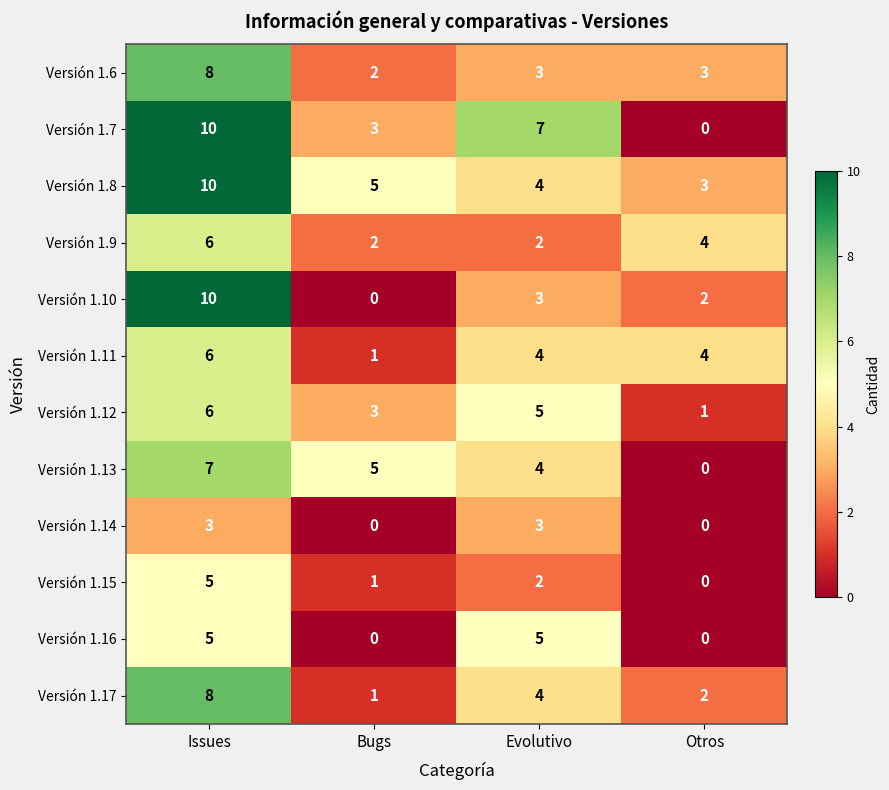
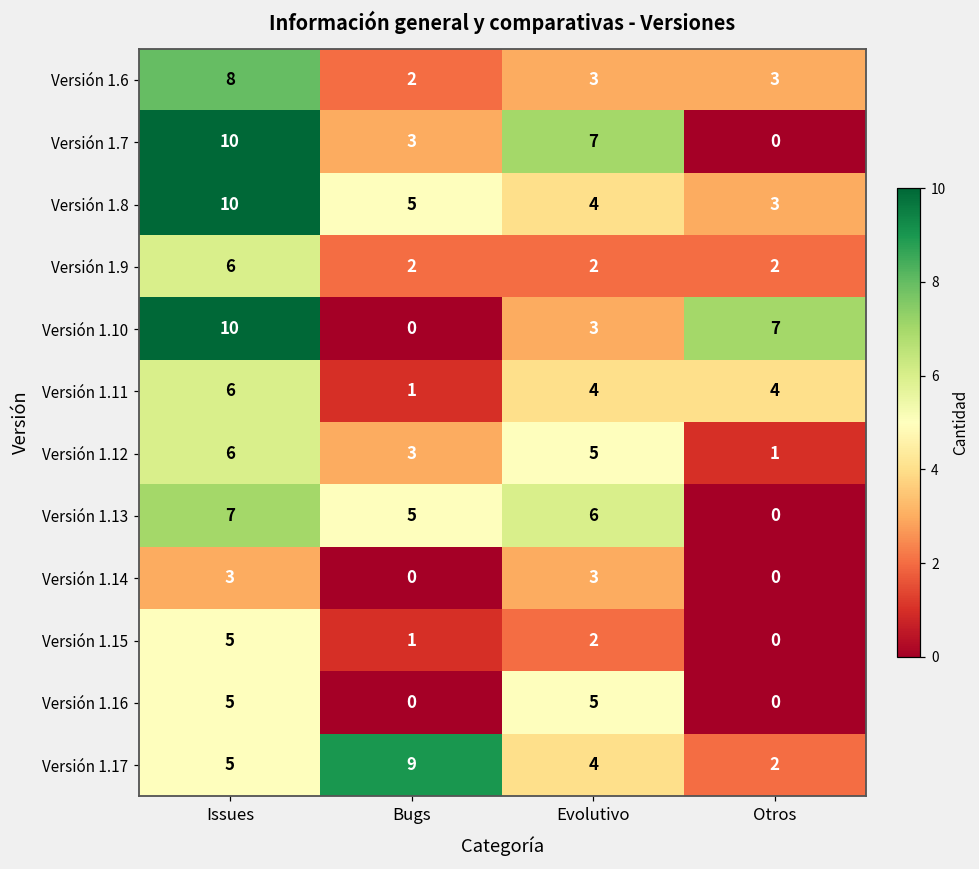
  {
    "Versión 1.6": {
      "Issues": 8,
      "Bugs": 2,
      "Evolutivo": 3,
      "Otros": 3
    },
    "Versión 1.7": {
      "Issues": 10,
      "Bugs": 3,
      "Evolutivo": 7,
      "Otros": 0
    },
    "Versión 1.8": {
      "Issues": 10,
      "Bugs": 5,
      "Evolutivo": 4,
      "Otros": 3
    },
    "Versión 1.9": {
      "Issues": 6,
      "Bugs": 2,
      "Evolutivo": 2,
-     "Otros": 4
+     "Otros": 2
    },
    "Versión 1.10": {
      "Issues": 10,
      "Bugs": 0,
      "Evolutivo": 3,
-     "Otros": 2
+     "Otros": 7
    },
    "Versión 1.11": {
      "Issues": 6,
      "Bugs": 1,
      "Evolutivo": 4,
      "Otros": 4
    },
    "Versión 1.12": {
      "Issues": 6,
      "Bugs": 3,
      "Evolutivo": 5,
      "Otros": 1
    },
    "Versión 1.13": {
      "Issues": 7,
      "Bugs": 5,
-     "Evolutivo": 4,
+     "Evolutivo": 6,
      "Otros": 0
    },
    "Versión 1.14": {
      "Issues": 3,
      "Bugs": 0,
      "Evolutivo": 3,
      "Otros": 0
    },
    "Versión 1.15": {
      "Issues": 5,
      "Bugs": 1,
      "Evolutivo": 2,
      "Otros": 0
    },
    "Versión 1.16": {
      "Issues": 5,
      "Bugs": 0,
      "Evolutivo": 5,
      "Otros": 0
    },
    "Versión 1.17": {
-     "Issues": 8,
-     "Bugs": 1,
+     "Issues": 5,
+     "Bugs": 9,
      "Evolutivo": 4,
      "Otros": 2
    }
  }
